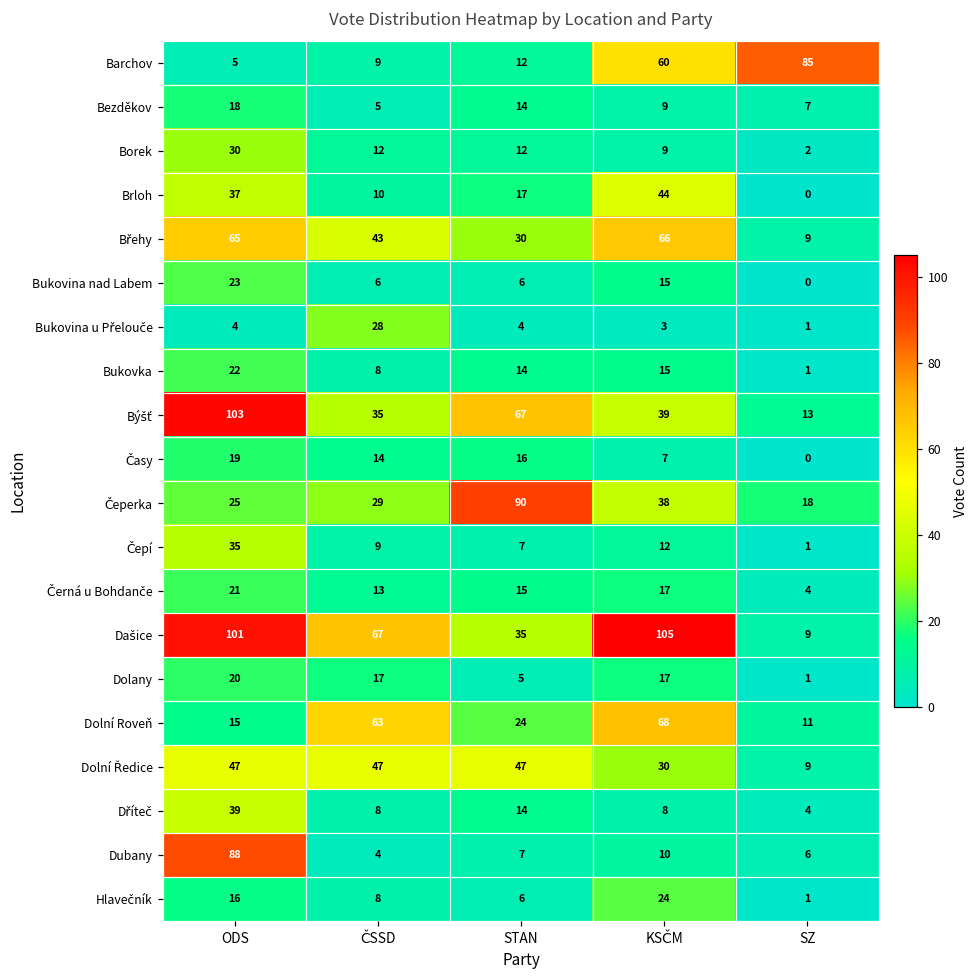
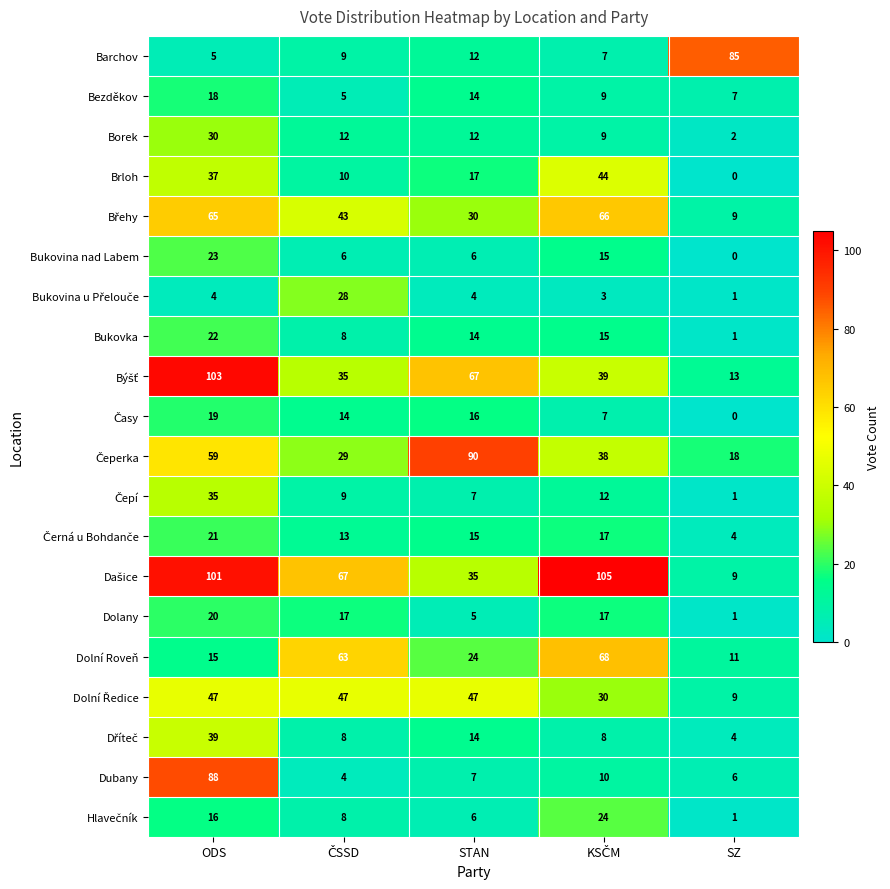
  {
    "Barchov": {
      "ODS": 5,
      "ČSSD": 9,
      "STAN": 12,
-     "KSČM": 60,
+     "KSČM": 7,
      "SZ": 85
    },
    "Bezděkov": {
      "ODS": 18,
      "ČSSD": 5,
      "STAN": 14,
      "KSČM": 9,
      "SZ": 7
    },
    "Borek": {
      "ODS": 30,
      "ČSSD": 12,
      "STAN": 12,
      "KSČM": 9,
      "SZ": 2
    },
    "Brloh": {
      "ODS": 37,
      "ČSSD": 10,
      "STAN": 17,
      "KSČM": 44,
      "SZ": 0
    },
    "Břehy": {
      "ODS": 65,
      "ČSSD": 43,
      "STAN": 30,
      "KSČM": 66,
      "SZ": 9
    },
    "Bukovina nad Labem": {
      "ODS": 23,
      "ČSSD": 6,
      "STAN": 6,
      "KSČM": 15,
      "SZ": 0
    },
    "Bukovina u Přelouče": {
      "ODS": 4,
      "ČSSD": 28,
      "STAN": 4,
      "KSČM": 3,
      "SZ": 1
    },
    "Bukovka": {
      "ODS": 22,
      "ČSSD": 8,
      "STAN": 14,
      "KSČM": 15,
      "SZ": 1
    },
    "Býšť": {
      "ODS": 103,
      "ČSSD": 35,
      "STAN": 67,
      "KSČM": 39,
      "SZ": 13
    },
    "Časy": {
      "ODS": 19,
      "ČSSD": 14,
      "STAN": 16,
      "KSČM": 7,
      "SZ": 0
    },
    "Čeperka": {
-     "ODS": 25,
+     "ODS": 59,
      "ČSSD": 29,
      "STAN": 90,
      "KSČM": 38,
      "SZ": 18
    },
    "Čepí": {
      "ODS": 35,
      "ČSSD": 9,
      "STAN": 7,
      "KSČM": 12,
      "SZ": 1
    },
    "Černá u Bohdanče": {
      "ODS": 21,
      "ČSSD": 13,
      "STAN": 15,
      "KSČM": 17,
      "SZ": 4
    },
    "Dašice": {
      "ODS": 101,
      "ČSSD": 67,
      "STAN": 35,
      "KSČM": 105,
      "SZ": 9
    },
    "Dolany": {
      "ODS": 20,
      "ČSSD": 17,
      "STAN": 5,
      "KSČM": 17,
      "SZ": 1
    },
    "Dolní Roveň": {
      "ODS": 15,
      "ČSSD": 63,
      "STAN": 24,
      "KSČM": 68,
      "SZ": 11
    },
    "Dolní Ředice": {
      "ODS": 47,
      "ČSSD": 47,
      "STAN": 47,
      "KSČM": 30,
      "SZ": 9
    },
    "Dříteč": {
      "ODS": 39,
      "ČSSD": 8,
      "STAN": 14,
      "KSČM": 8,
      "SZ": 4
    },
    "Dubany": {
      "ODS": 88,
      "ČSSD": 4,
      "STAN": 7,
      "KSČM": 10,
      "SZ": 6
    },
    "Hlavečník": {
      "ODS": 16,
      "ČSSD": 8,
      "STAN": 6,
      "KSČM": 24,
      "SZ": 1
    }
  }
